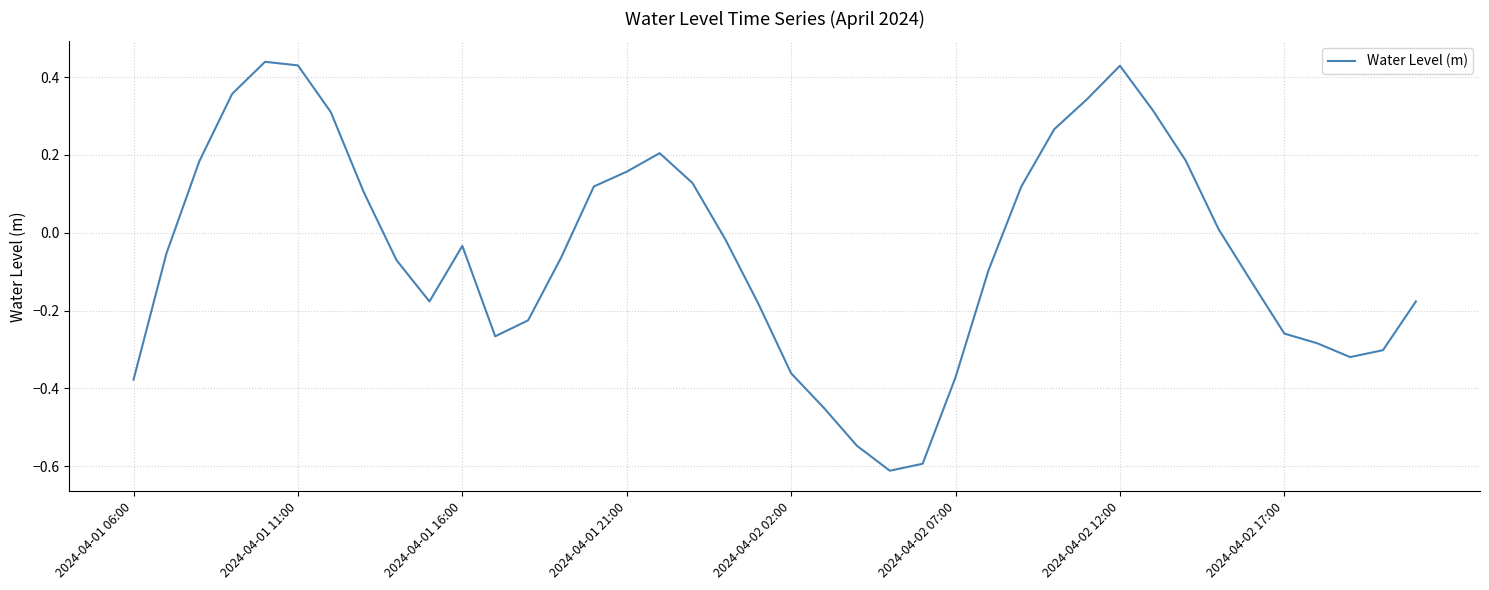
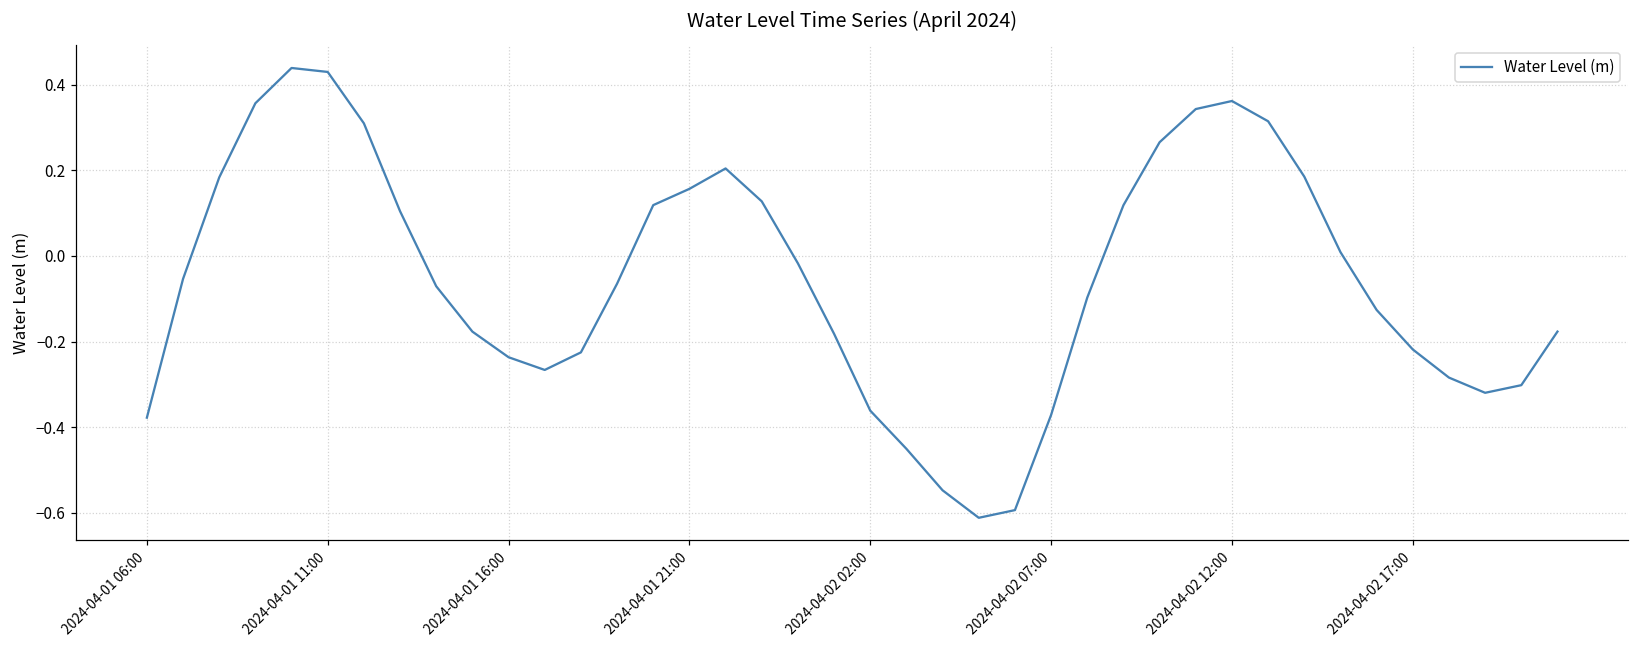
  {
    "2024-04-01 06:00": -0.38,
    "2024-04-01 11:00": 0.43,
-   "2024-04-01 16:00": -0.03,
+   "2024-04-01 16:00": -0.24,
    "2024-04-01 21:00": 0.16,
    "2024-04-02 02:00": -0.36,
    "2024-04-02 07:00": -0.37,
-   "2024-04-02 12:00": 0.43,
-   "2024-04-02 17:00": -0.26
+   "2024-04-02 12:00": 0.36,
+   "2024-04-02 17:00": -0.22
  }
